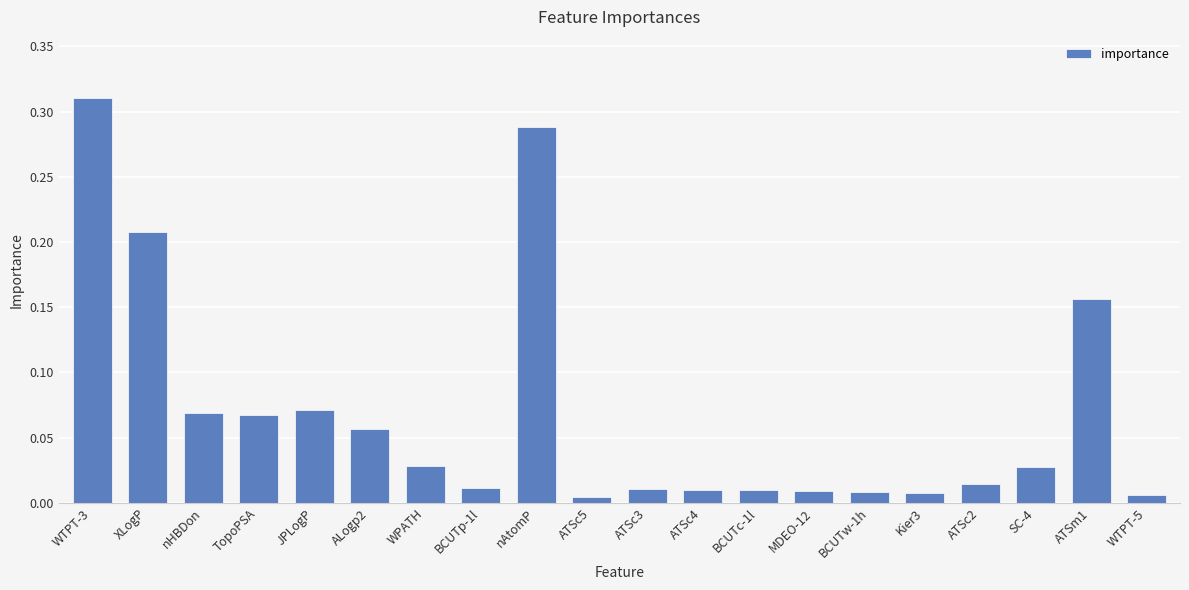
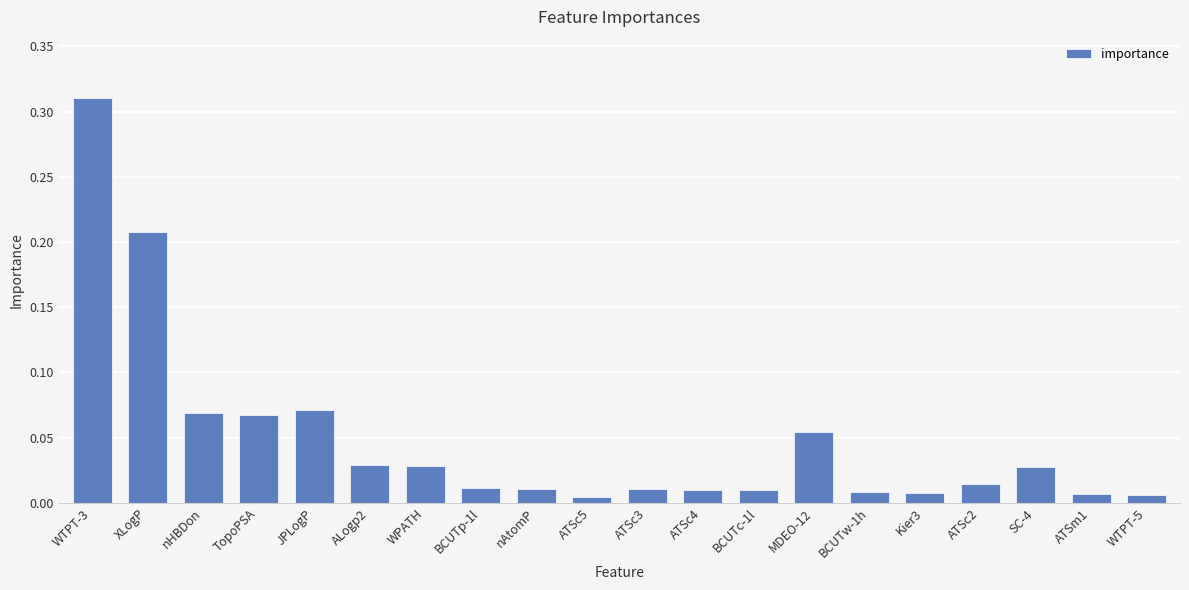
  {
    "WTPT-3": 0.311,
    "XLogP": 0.208,
    "nHBDon": 0.069,
    "TopoPSA": 0.067,
    "JPLogP": 0.071,
-   "ALogp2": 0.056,
+   "ALogp2": 0.029,
    "WPATH": 0.028,
    "BCUTp-1l": 0.011,
-   "nAtomP": 0.288,
+   "nAtomP": 0.011,
    "ATSc5": 0.005,
    "ATSc3": 0.011,
    "ATSc4": 0.010,
    "BCUTc-1l": 0.010,
-   "MDEO-12": 0.009,
+   "MDEO-12": 0.055,
    "BCUTw-1h": 0.008,
    "Kier3": 0.008,
    "ATSc2": 0.015,
    "SC-4": 0.027,
-   "ATSm1": 0.156,
+   "ATSm1": 0.006,
    "WTPT-5": 0.006
  }
